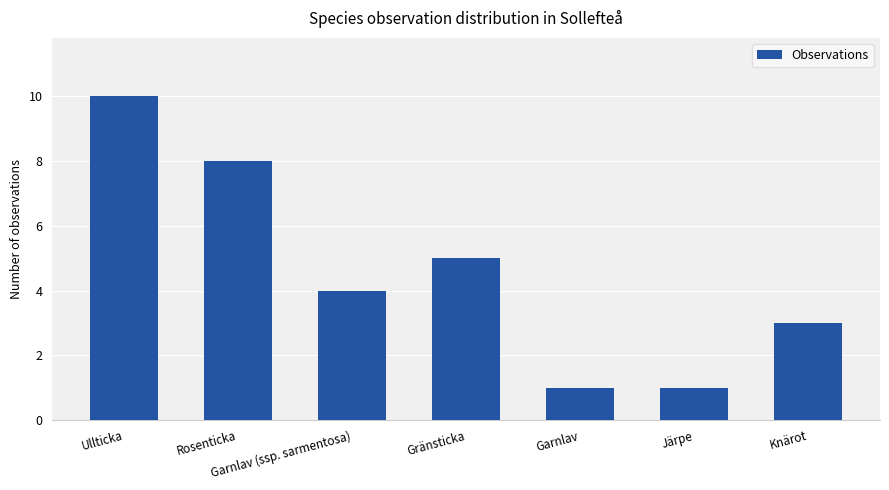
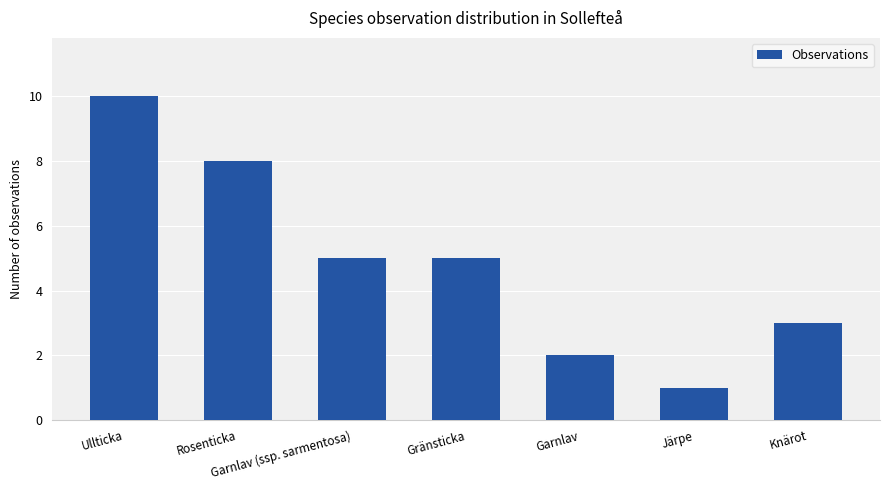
  {
    "Ullticka": 10,
    "Rosenticka": 8,
-   "Garnlav (ssp. sarmentosa)": 4,
+   "Garnlav (ssp. sarmentosa)": 5,
    "Gränsticka": 5,
-   "Garnlav": 1,
+   "Garnlav": 2,
    "Järpe": 1,
    "Knärot": 3
  }
